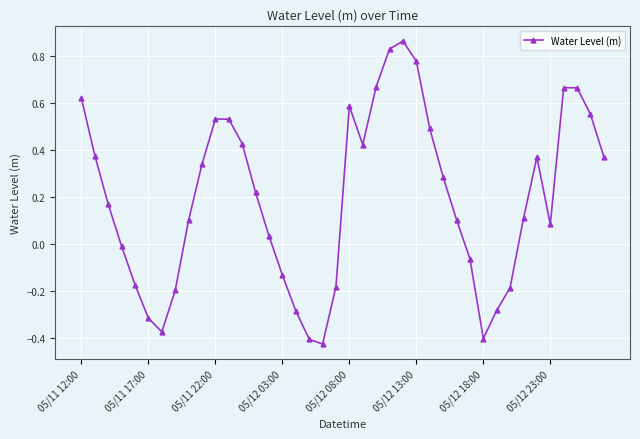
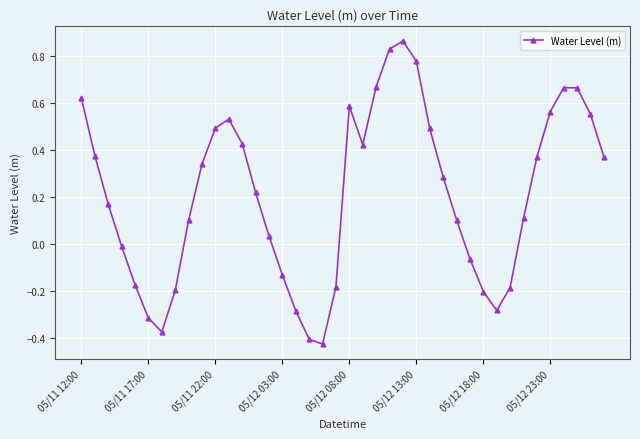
  {
    "05/11 12:00": 0.62,
    "05/11 17:00": -0.32,
-   "05/11 22:00": 0.53,
+   "05/11 22:00": 0.49,
    "05/12 03:00": -0.13,
    "05/12 08:00": 0.59,
    "05/12 13:00": 0.78,
-   "05/12 18:00": -0.40,
-   "05/12 23:00": 0.08
+   "05/12 18:00": -0.20,
+   "05/12 23:00": 0.56
  }
